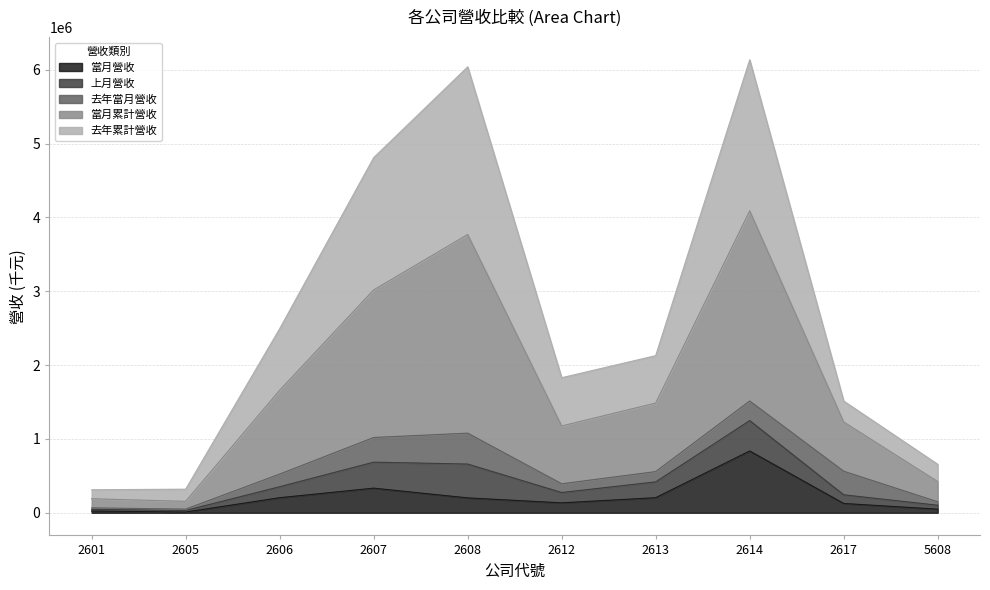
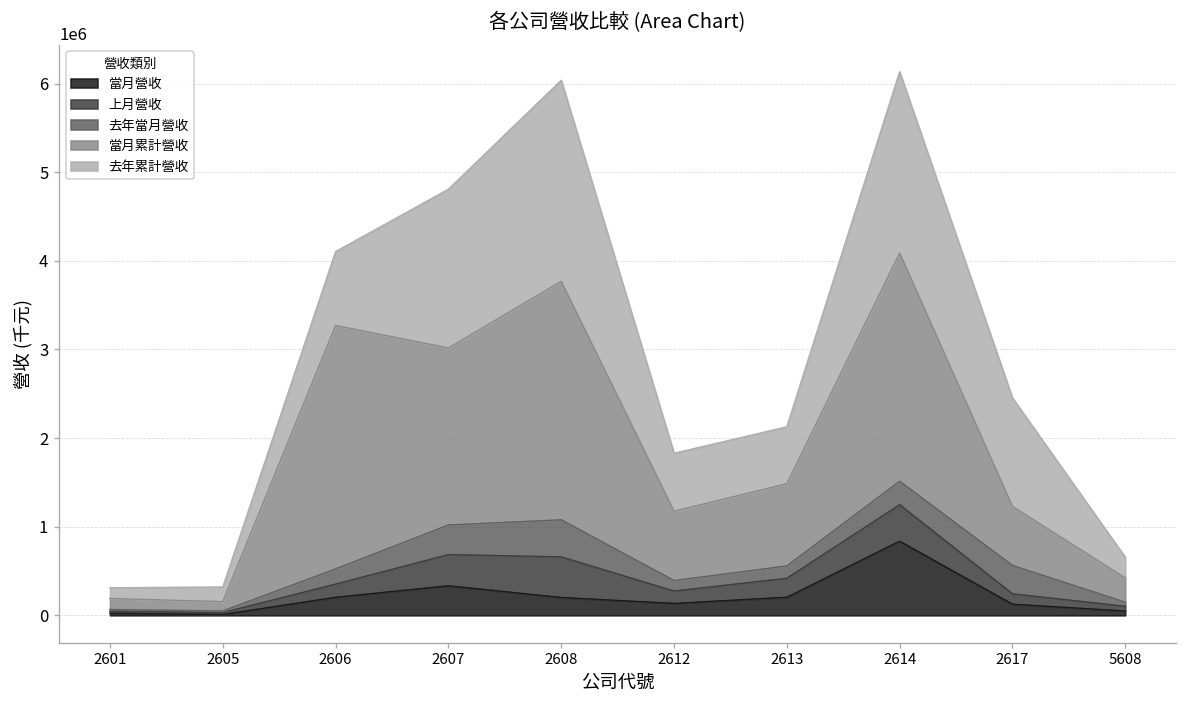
  {
    "當月營收": {
      "2606": 200000,
      "2607": 300000,
      "2608": 200000,
      "2612": 100000,
      "2613": 200000,
      "2614": 800000,
      "2617": 100000,
      "5608": 0
    },
    "上月營收": {
      "2606": 100000,
      "2607": 400000,
      "2608": 500000,
      "2612": 100000,
      "2613": 200000,
      "2614": 400000,
      "2617": 100000,
      "5608": 100000
    },
    "去年當月營收": {
      "2606": 200000,
      "2607": 300000,
      "2608": 400000,
      "2612": 100000,
      "2613": 100000,
      "2614": 300000,
      "2617": 300000,
      "5608": 0
    },
    "當月累計營收": {
      "2601": 100000,
      "2605": 100000,
-     "2606": 1100000,
+     "2606": 2700000,
      "2607": 2000000,
      "2608": 2700000,
      "2612": 800000,
      "2613": 900000,
      "2614": 2600000,
      "2617": 700000,
      "5608": 300000
    },
    "去年累計營收": {
      "2601": 100000,
      "2605": 200000,
      "2606": 800000,
      "2607": 1800000,
      "2608": 2300000,
      "2612": 700000,
      "2613": 600000,
      "2614": 2000000,
-     "2617": 300000,
+     "2617": 1200000,
      "5608": 200000
    }
  }
